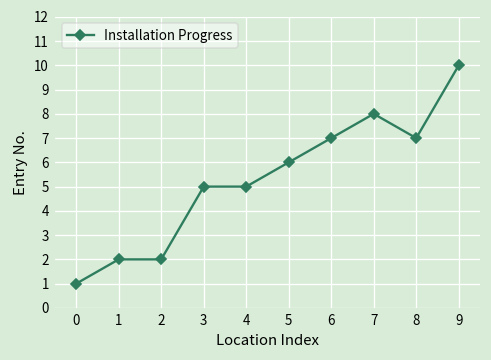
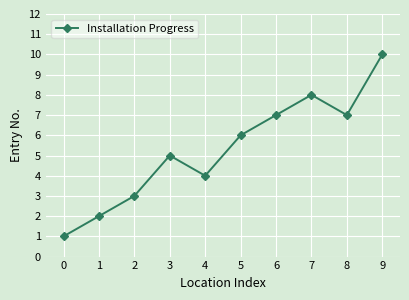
  {
    "0": 1,
    "1": 2,
-   "2": 2,
+   "2": 3,
    "3": 5,
-   "4": 5,
+   "4": 4,
    "5": 6,
    "6": 7,
    "7": 8,
    "8": 7,
    "9": 10
  }
